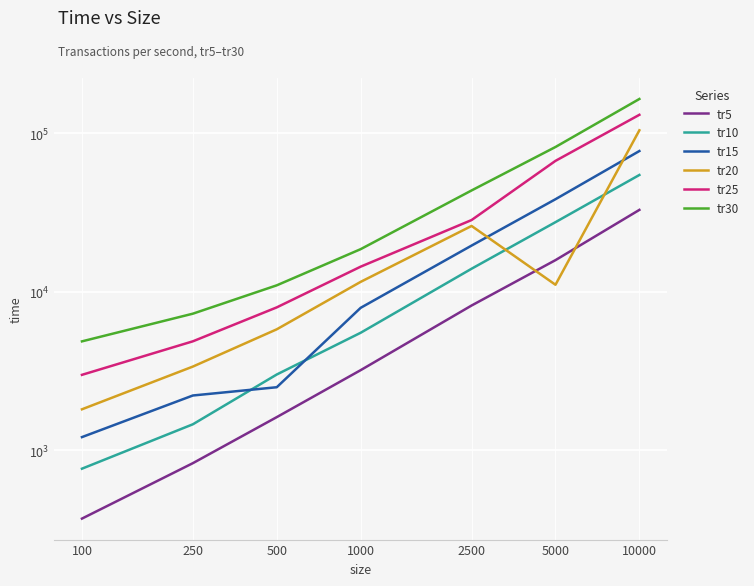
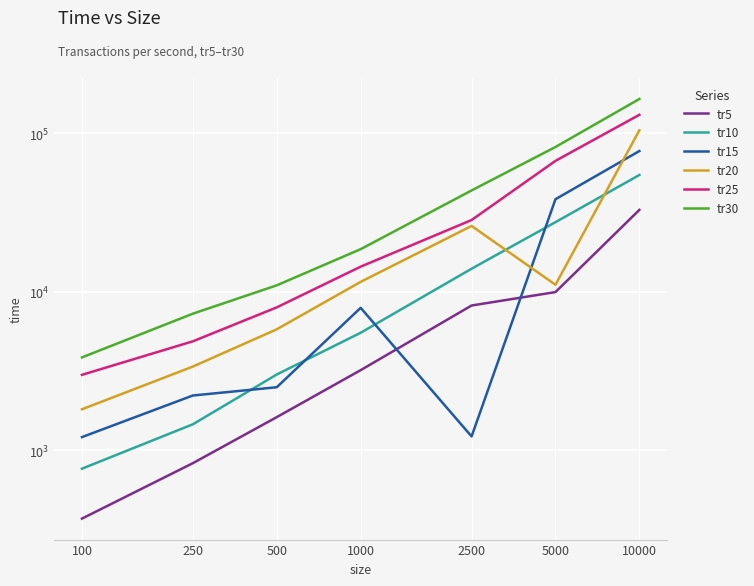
  {
    "tr5": {
      "100": 370,
      "250": 800,
      "500": 1600,
      "1000": 3200,
      "2500": 8000,
-     "5000": 16000,
+     "5000": 10000,
      "10000": 33000
    },
    "tr10": {
      "100": 800,
      "250": 1500,
      "500": 3000,
      "1000": 5500,
      "2500": 14000,
      "5000": 28000,
      "10000": 55000
    },
    "tr15": {
      "100": 1200,
      "250": 2200,
      "500": 2500,
      "1000": 8000,
-     "2500": 20000,
+     "2500": 1200,
      "5000": 38000,
      "10000": 80000
    },
    "tr20": {
      "100": 1800,
      "250": 3400,
      "500": 5800,
      "1000": 12000,
      "2500": 26000,
      "5000": 11000,
      "10000": 100000
    },
    "tr25": {
      "100": 3000,
      "250": 4900,
      "500": 8000,
      "1000": 14000,
      "2500": 28000,
      "5000": 67000,
      "10000": 130000
    },
    "tr30": {
-     "100": 4900,
+     "100": 3900,
      "250": 7000,
      "500": 11000,
      "1000": 19000,
      "2500": 44000,
      "5000": 80000,
      "10000": 160000
    }
  }
